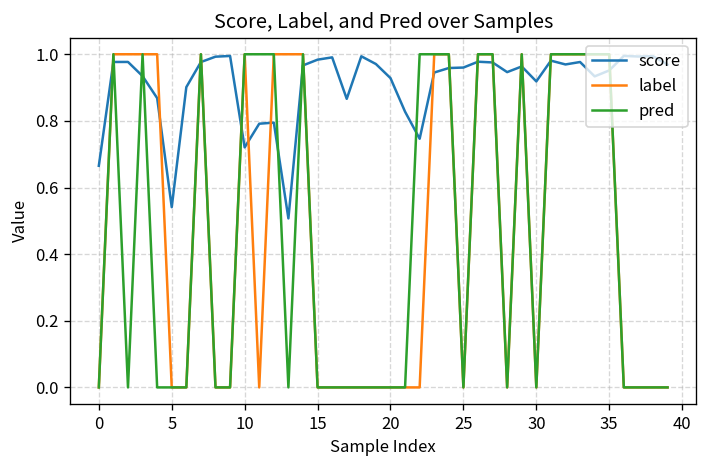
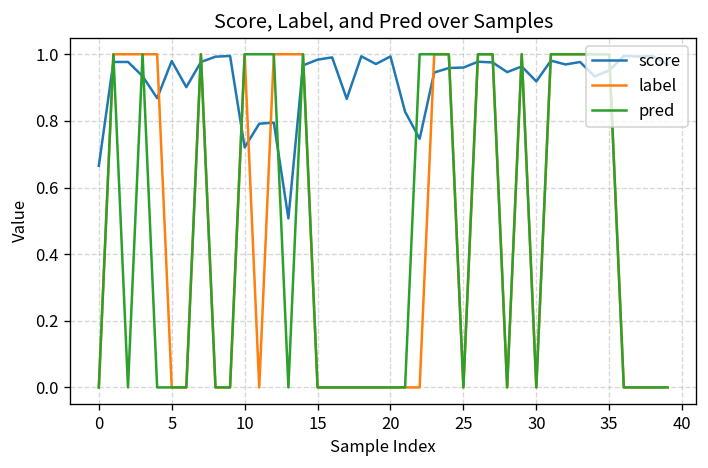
  {
    "score": {
      "0": 0.67,
-     "5": 0.54,
+     "5": 0.98,
      "10": 0.72,
      "15": 0.98,
-     "20": 0.93,
+     "20": 0.99,
      "25": 0.96,
      "30": 0.92
    }
  }
